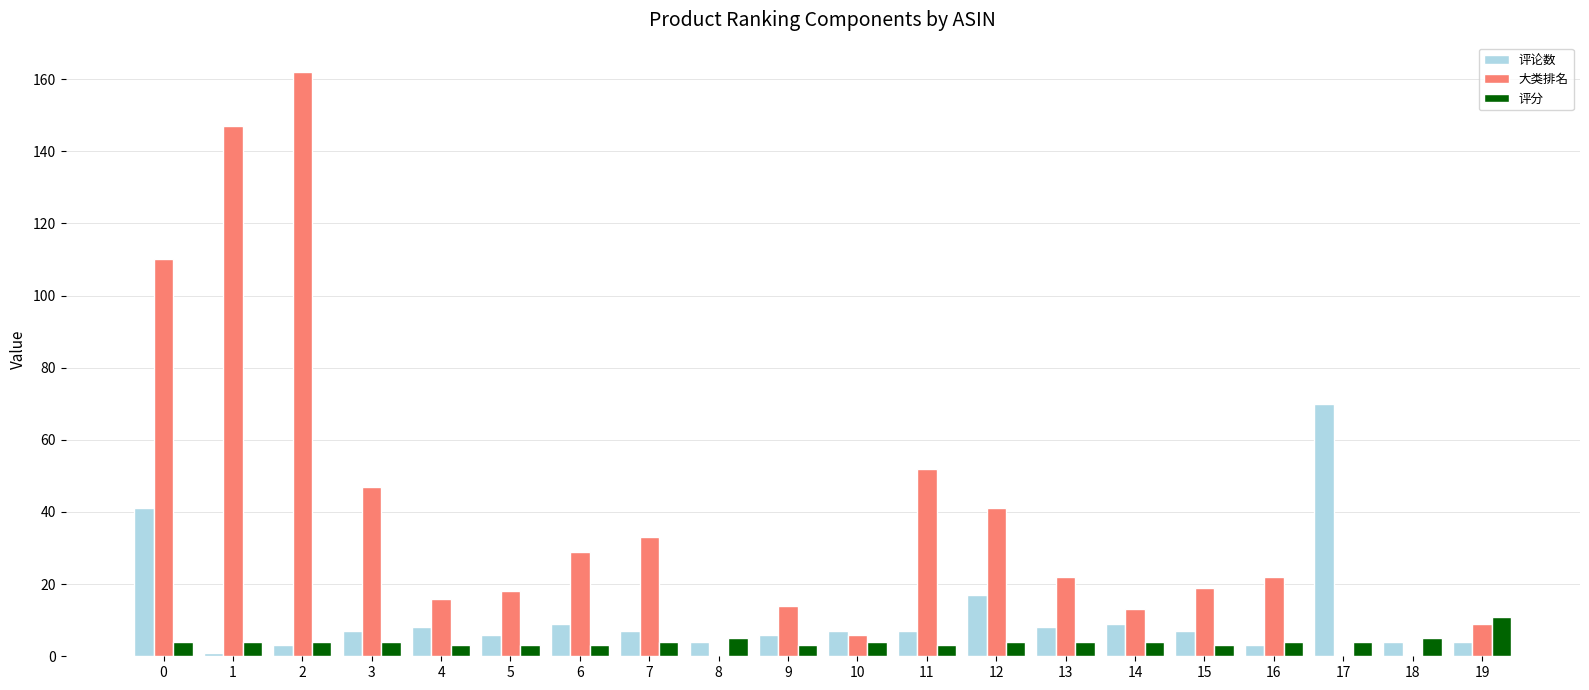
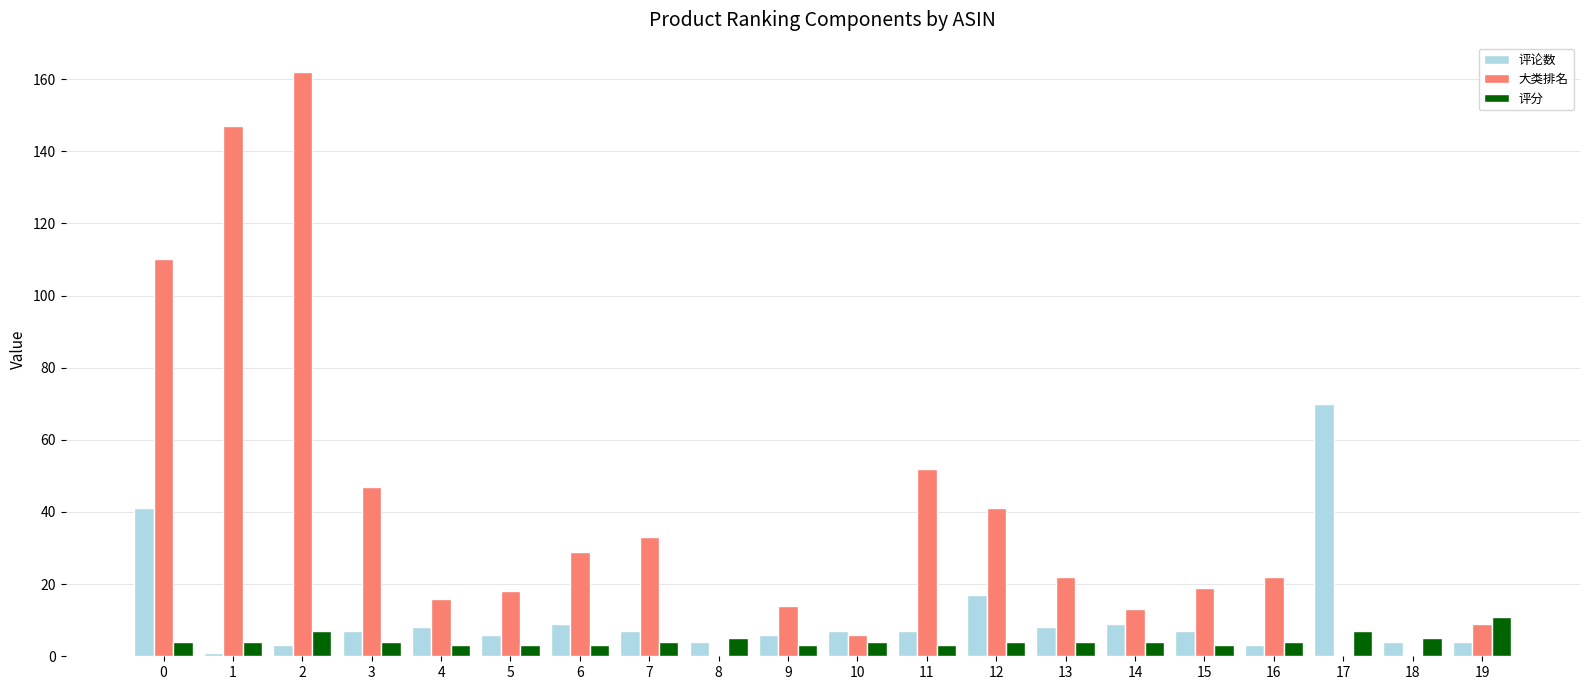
  {
    "评论数": {
      "0": 41,
      "1": 1,
      "2": 3,
      "3": 7,
      "4": 8,
      "5": 6,
      "6": 9,
      "7": 7,
      "8": 4,
      "9": 6,
      "10": 7,
      "11": 7,
      "12": 17,
      "13": 8,
      "14": 9,
      "15": 7,
      "16": 3,
      "17": 70,
      "18": 4,
      "19": 4
    },
    "大类排名": {
      "0": 110,
      "1": 147,
      "2": 162,
      "3": 47,
      "4": 16,
      "5": 18,
      "6": 29,
      "7": 33,
      "8": 0,
      "9": 14,
      "10": 6,
      "11": 52,
      "12": 41,
      "13": 22,
      "14": 13,
      "15": 19,
      "16": 22,
      "17": 0,
      "18": 0,
      "19": 9
    },
    "评分": {
      "0": 4,
      "1": 4,
-     "2": 4,
+     "2": 7,
      "3": 4,
      "4": 3,
      "5": 3,
      "6": 3,
      "7": 4,
      "8": 5,
      "9": 3,
      "10": 4,
      "11": 3,
      "12": 4,
      "13": 4,
      "14": 4,
      "15": 3,
      "16": 4,
-     "17": 4,
+     "17": 7,
      "18": 5,
      "19": 11
    }
  }
